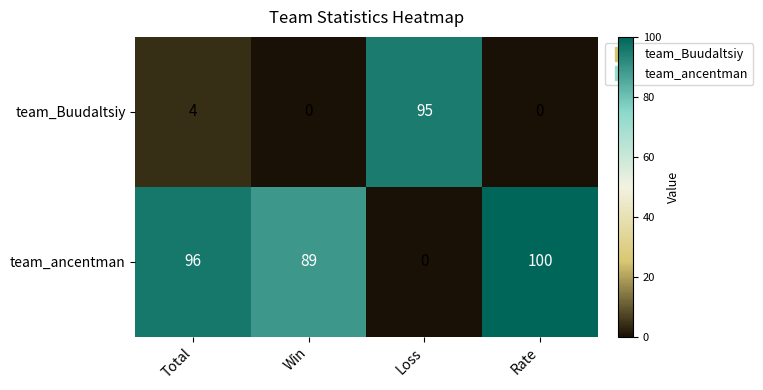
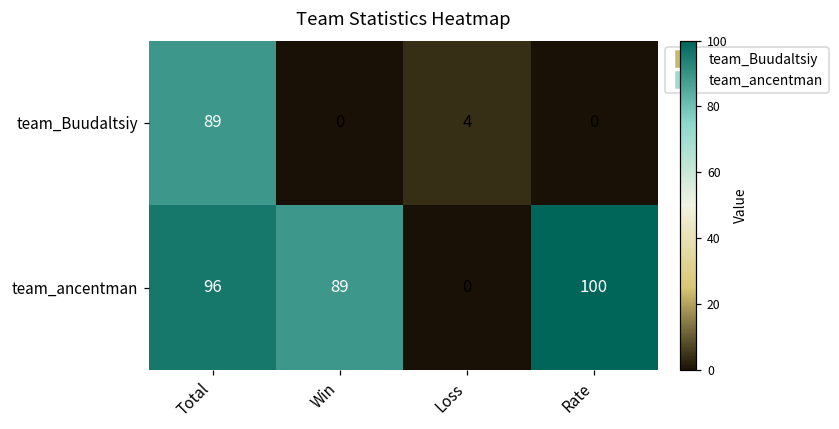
  {
    "team_Buudaltsiy": {
-     "Total": 4,
-     "Loss": 95
+     "Total": 89,
+     "Loss": 4
    },
    "team_ancentman": {
      "Total": 96,
      "Win": 89,
      "Rate": 100
    }
  }
